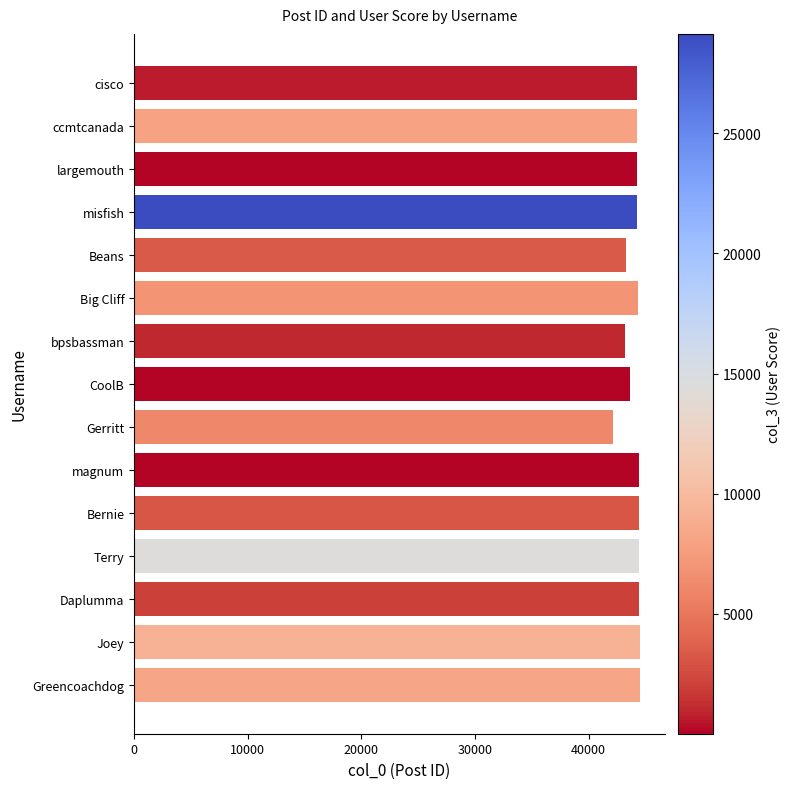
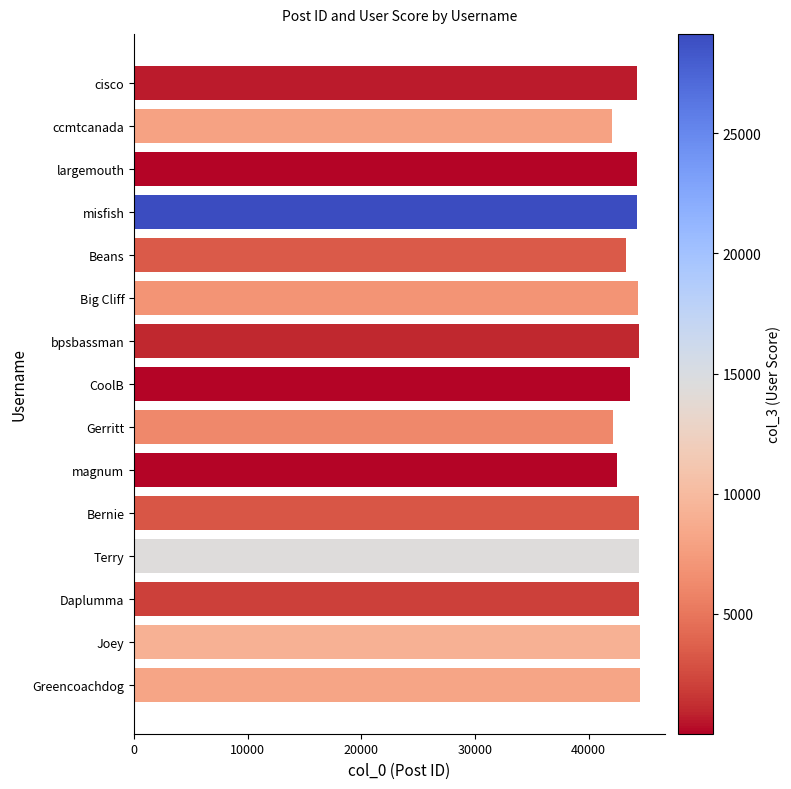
  {
    "cisco": 44200,
-   "ccmtcanada": 44200,
+   "ccmtcanada": 42000,
    "largemouth": 44200,
    "misfish": 44300,
    "Beans": 43200,
    "Big Cliff": 44300,
-   "bpsbassman": 43200,
+   "bpsbassman": 44400,
    "CoolB": 43600,
    "Gerritt": 42100,
-   "magnum": 44400,
+   "magnum": 42500,
    "Bernie": 44400,
    "Terry": 44400,
    "Daplumma": 44500,
    "Joey": 44500,
    "Greencoachdog": 44500
  }
